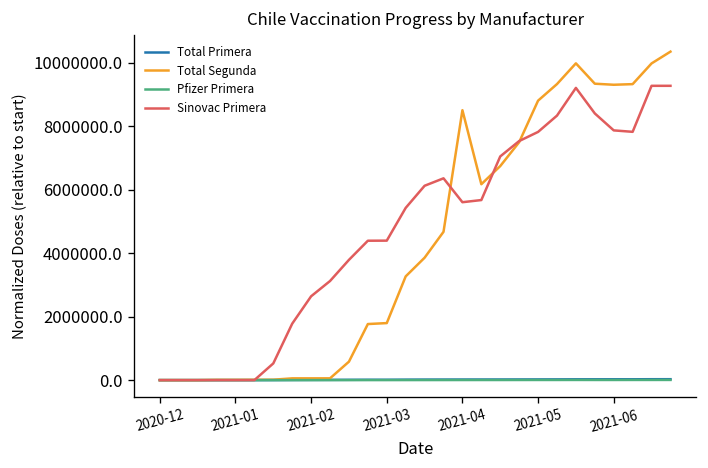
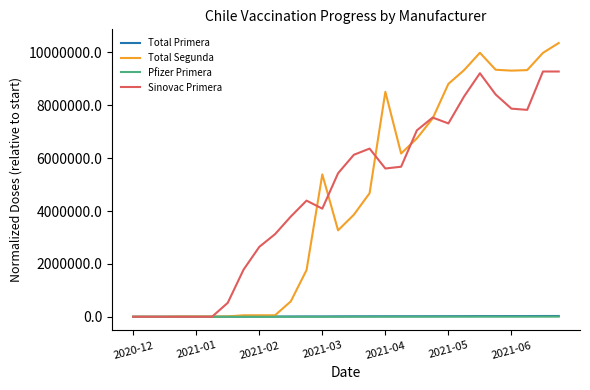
  {
    "Total Segunda": {
-     "2021-03": 1800000,
+     "2021-03": 5400000,
      "2021-04": 8500000,
      "2021-05": 8800000,
      "2021-06": 9300000
    },
    "Sinovac Primera": {
      "2021-02": 2600000,
-     "2021-03": 4400000,
+     "2021-03": 4100000,
      "2021-04": 5600000,
-     "2021-05": 7800000,
+     "2021-05": 7300000,
      "2021-06": 7900000
    }
  }
